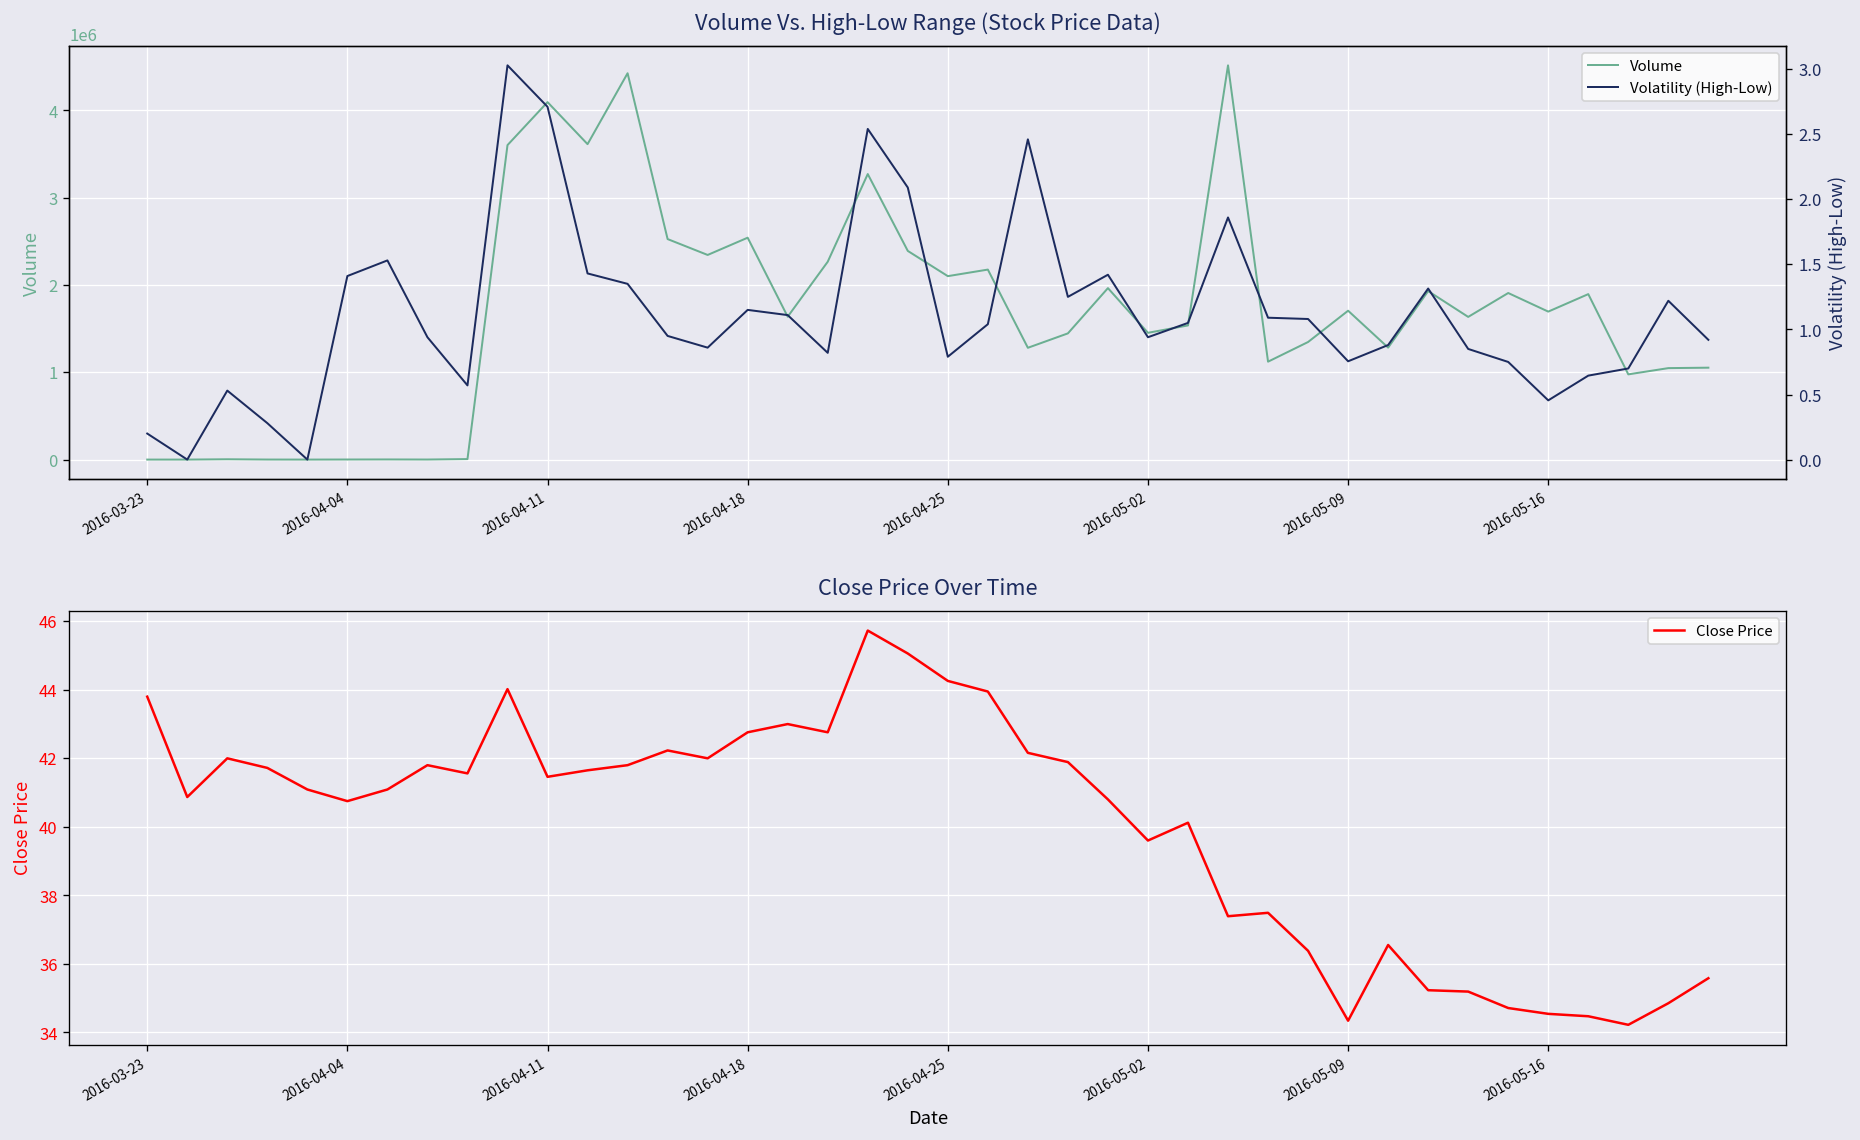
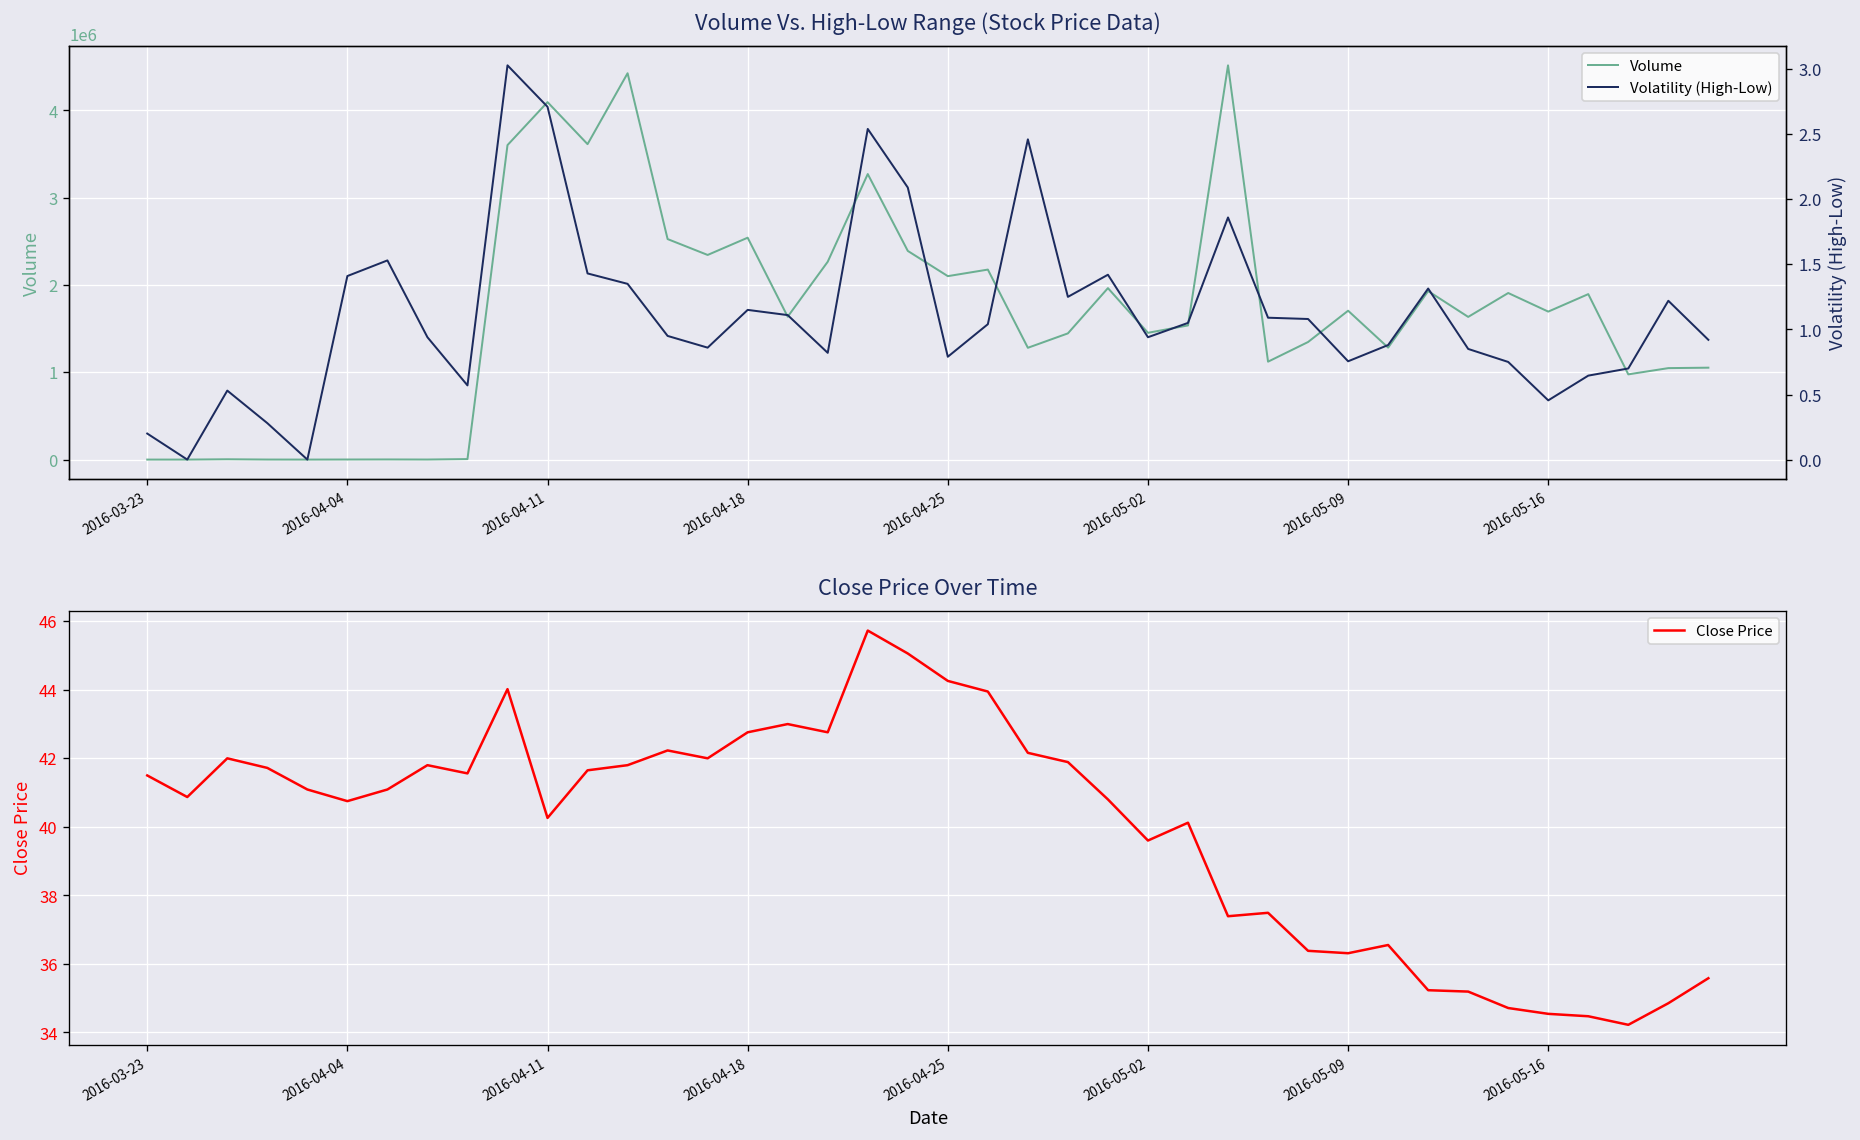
  {
    "Close Price Over Time": {
-     "2016-03-23": 43.8,
+     "2016-03-23": 41.5,
      "2016-04-04": 40.8,
-     "2016-04-11": 41.5,
+     "2016-04-11": 40.3,
      "2016-04-18": 42.8,
      "2016-04-25": 44.3,
      "2016-05-02": 39.6,
-     "2016-05-09": 34.3,
+     "2016-05-09": 36.3,
      "2016-05-16": 34.5
    }
  }
